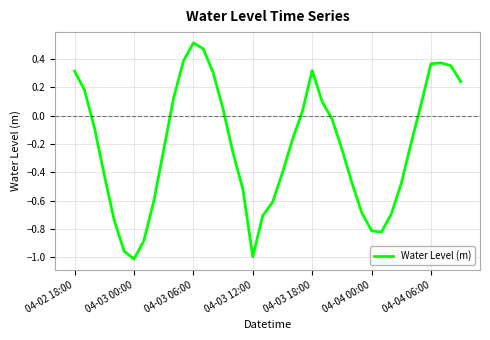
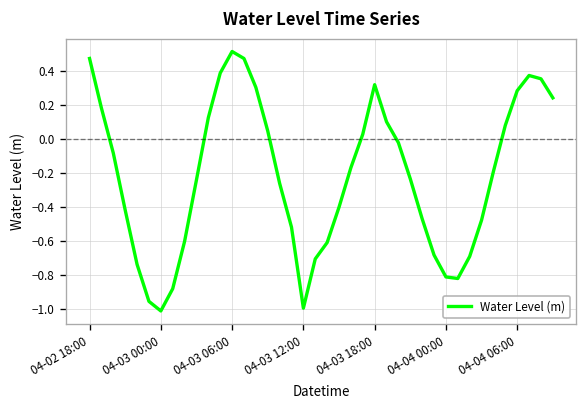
  {
-   "04-02 18:00": 0.32,
+   "04-02 18:00": 0.47,
    "04-03 00:00": -1.01,
    "04-03 06:00": 0.51,
    "04-03 12:00": -1.00,
    "04-03 18:00": 0.32,
    "04-04 00:00": -0.81,
-   "04-04 06:00": 0.37
+   "04-04 06:00": 0.28
  }
